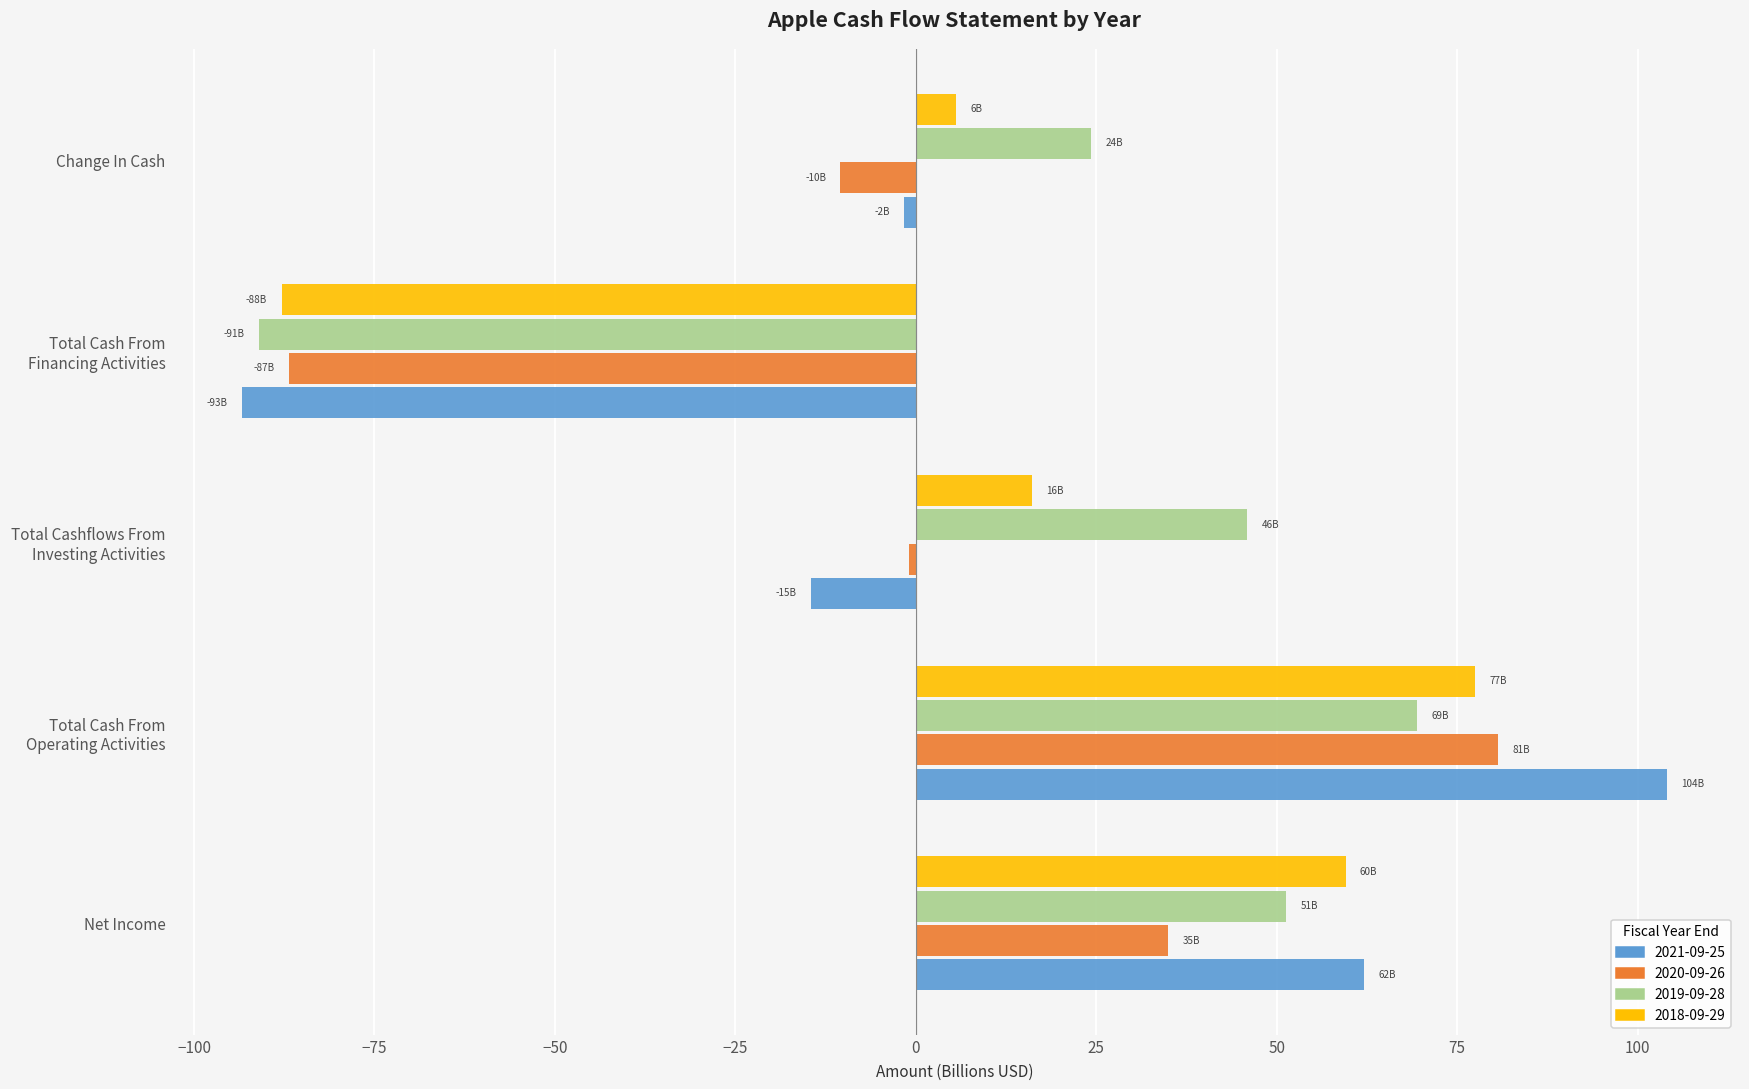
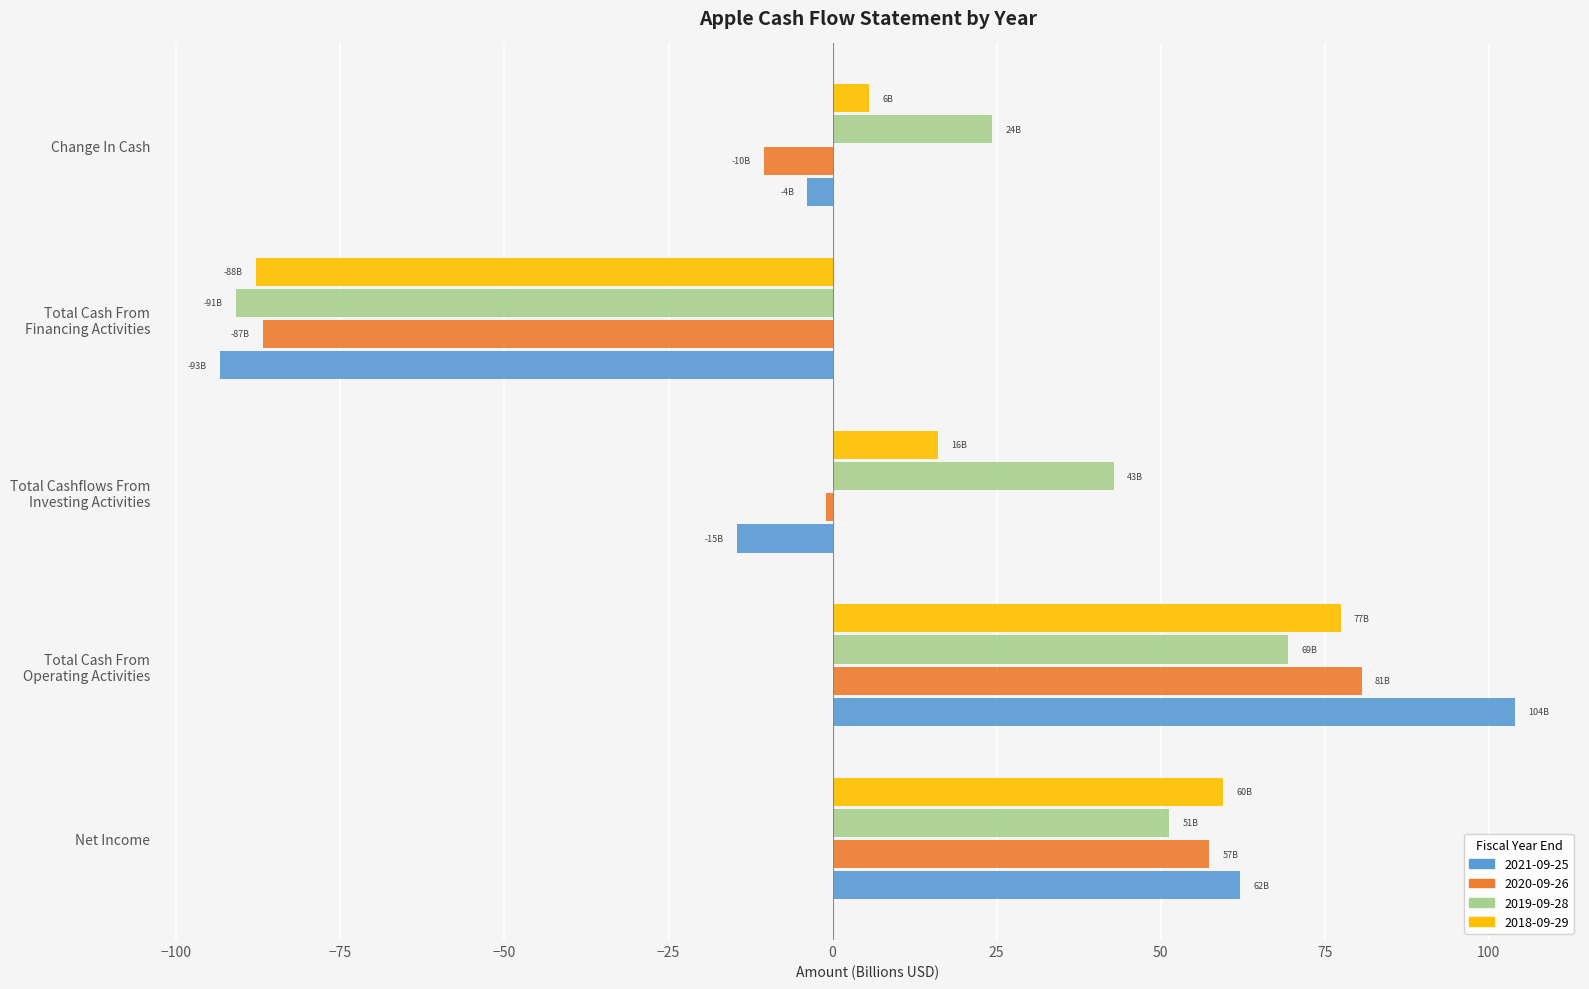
  {
    "2021-09-25": {
-     "Change In Cash": "-2B",
+     "Change In Cash": "-4B",
      "Total Cash From Financing Activities": "-93B",
      "Total Cashflows From Investing Activities": "-15B",
      "Total Cash From Operating Activities": "104B",
      "Net Income": "62B"
    },
    "2020-09-26": {
      "Change In Cash": "-10B",
      "Total Cash From Financing Activities": "-87B",
      "Total Cash From Operating Activities": "81B",
-     "Net Income": "35B"
+     "Net Income": "57B"
    },
    "2019-09-28": {
      "Change In Cash": "24B",
      "Total Cash From Financing Activities": "-91B",
-     "Total Cashflows From Investing Activities": "46B",
+     "Total Cashflows From Investing Activities": "43B",
      "Total Cash From Operating Activities": "69B",
      "Net Income": "51B"
    },
    "2018-09-29": {
      "Change In Cash": "6B",
      "Total Cash From Financing Activities": "-88B",
      "Total Cashflows From Investing Activities": "16B",
      "Total Cash From Operating Activities": "77B",
      "Net Income": "60B"
    }
  }
